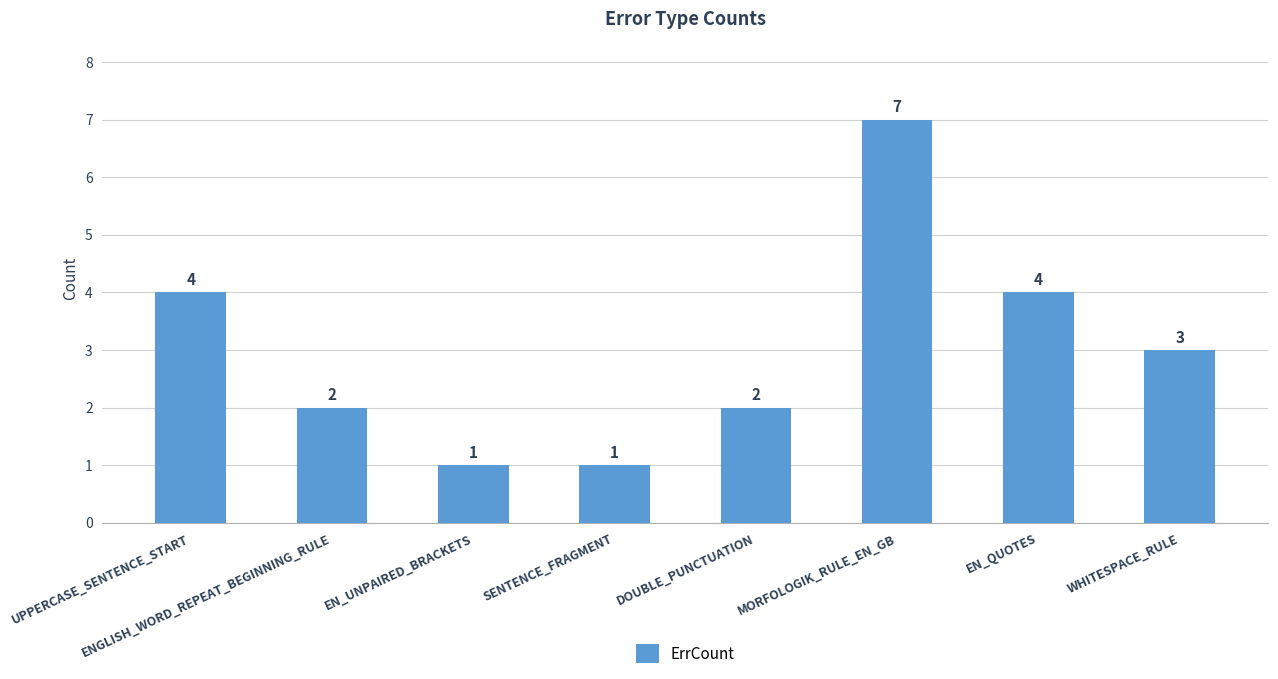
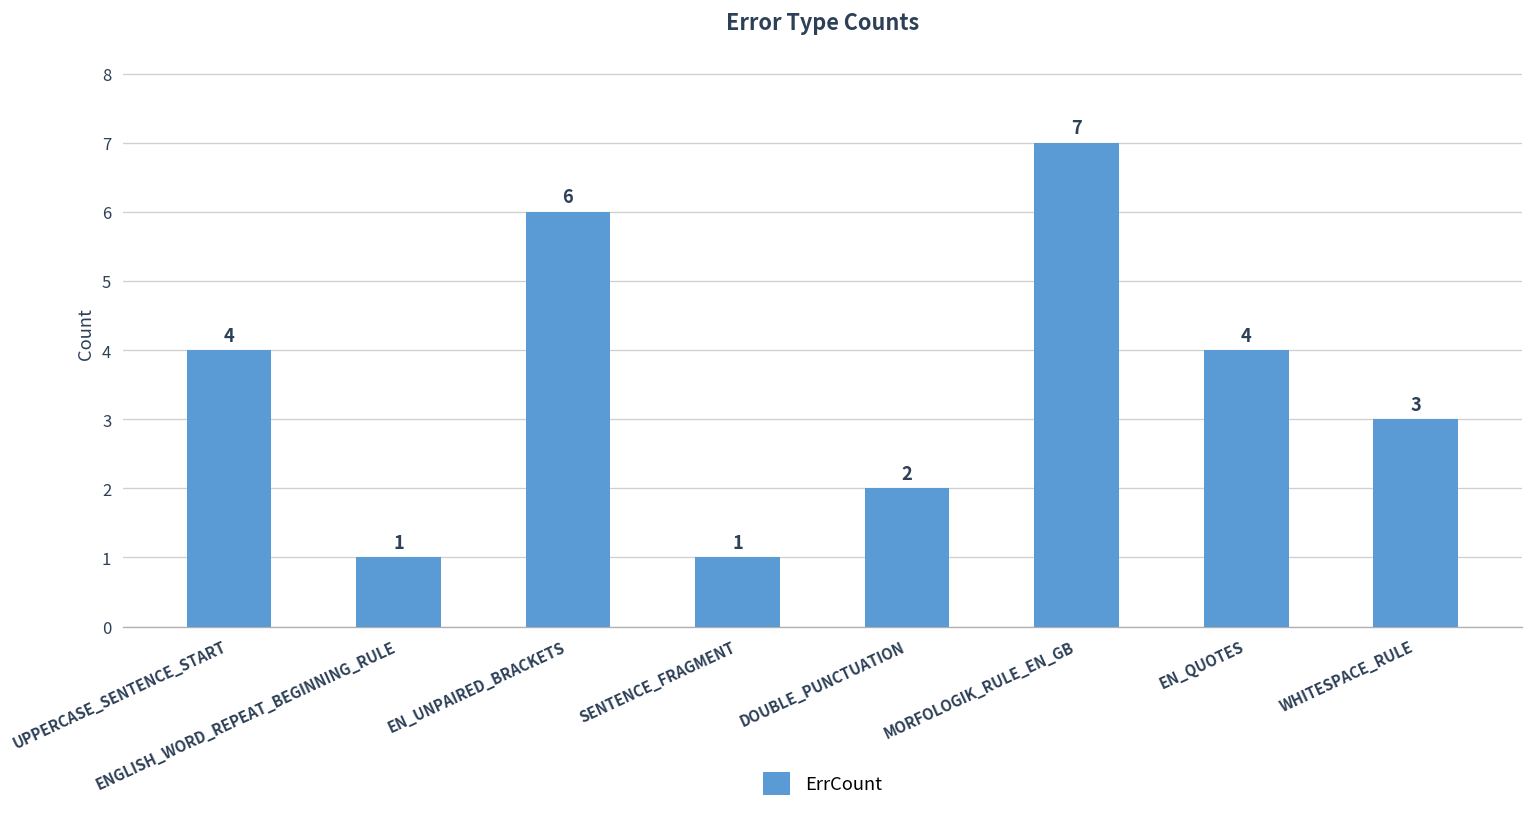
  {
    "UPPERCASE_SENTENCE_START": 4,
-   "ENGLISH_WORD_REPEAT_BEGINNING_RULE": 2,
-   "EN_UNPAIRED_BRACKETS": 1,
+   "ENGLISH_WORD_REPEAT_BEGINNING_RULE": 1,
+   "EN_UNPAIRED_BRACKETS": 6,
    "SENTENCE_FRAGMENT": 1,
    "DOUBLE_PUNCTUATION": 2,
    "MORFOLOGIK_RULE_EN_GB": 7,
    "EN_QUOTES": 4,
    "WHITESPACE_RULE": 3
  }
